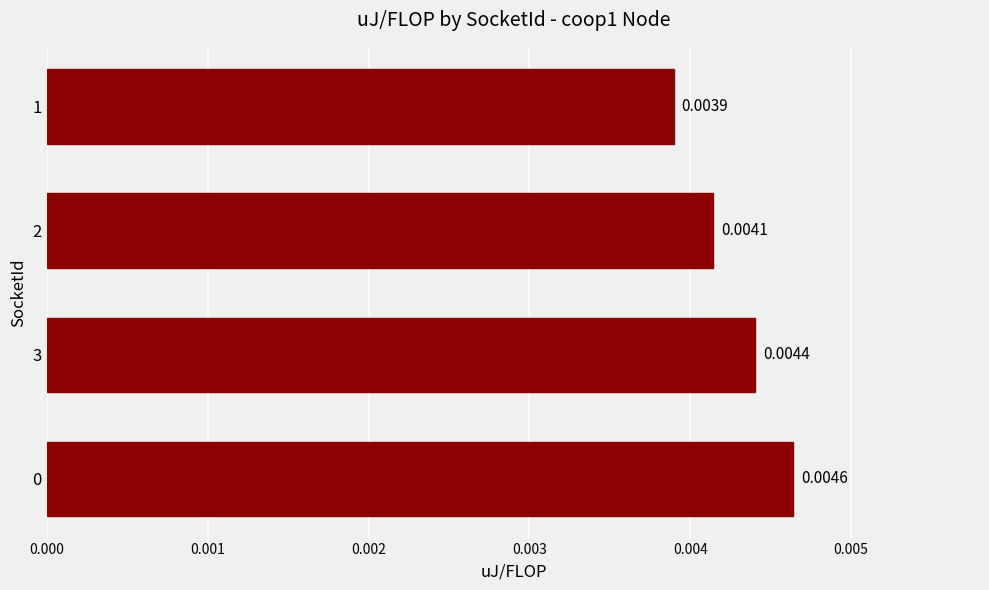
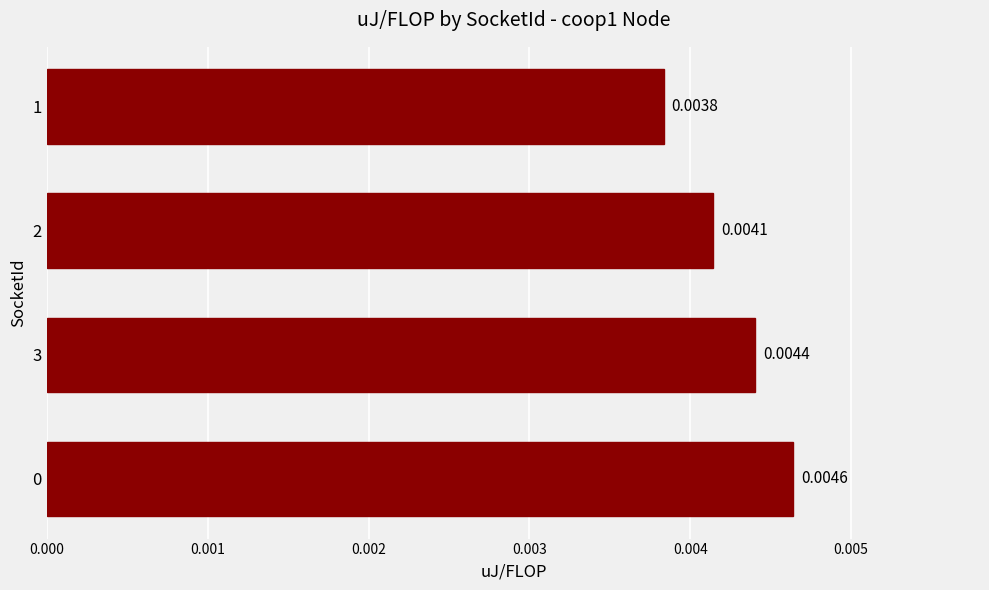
  {
-   "1": 0.0039,
+   "1": 0.0038,
    "2": 0.0041,
    "3": 0.0044,
    "0": 0.0046
  }
